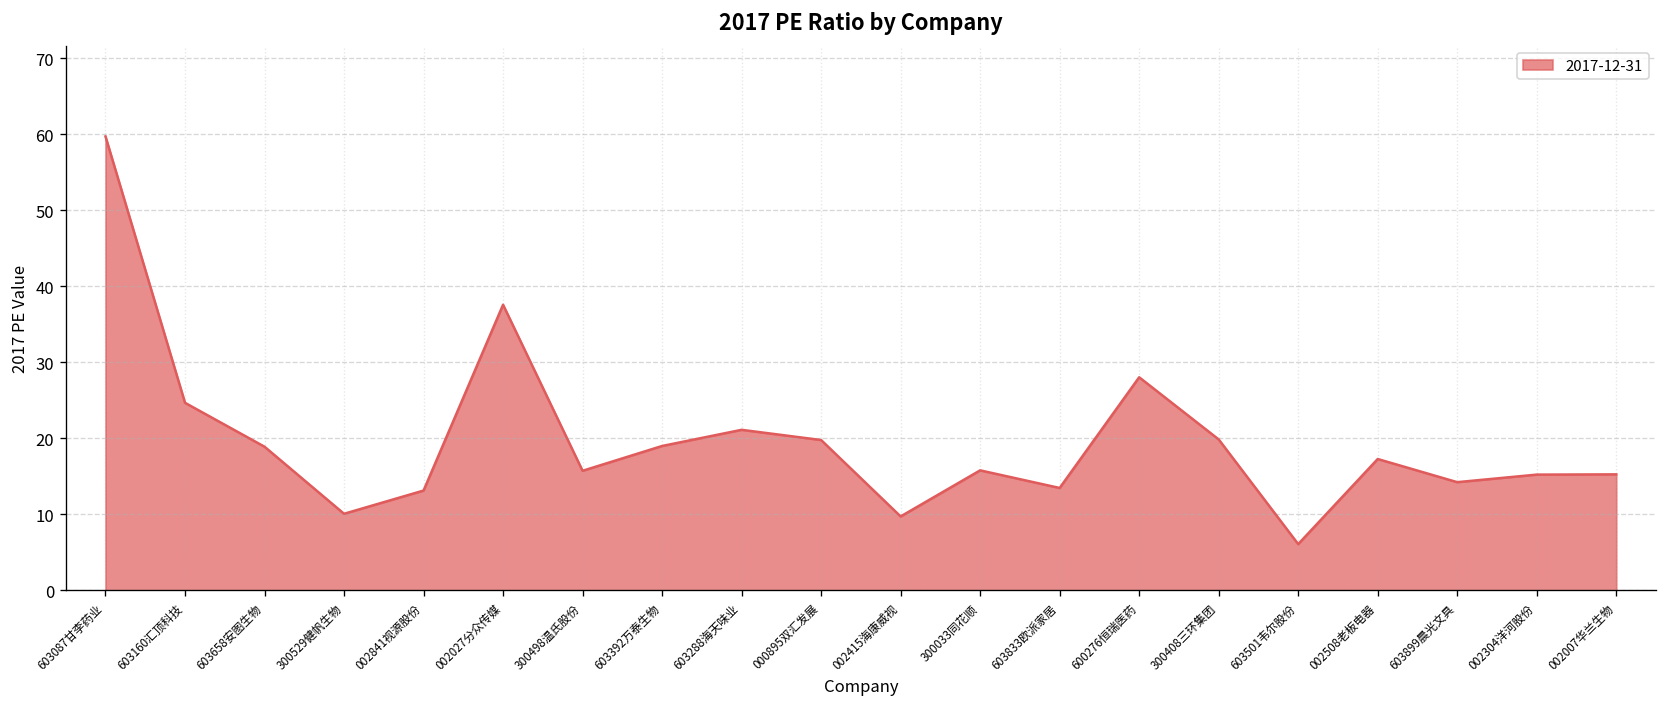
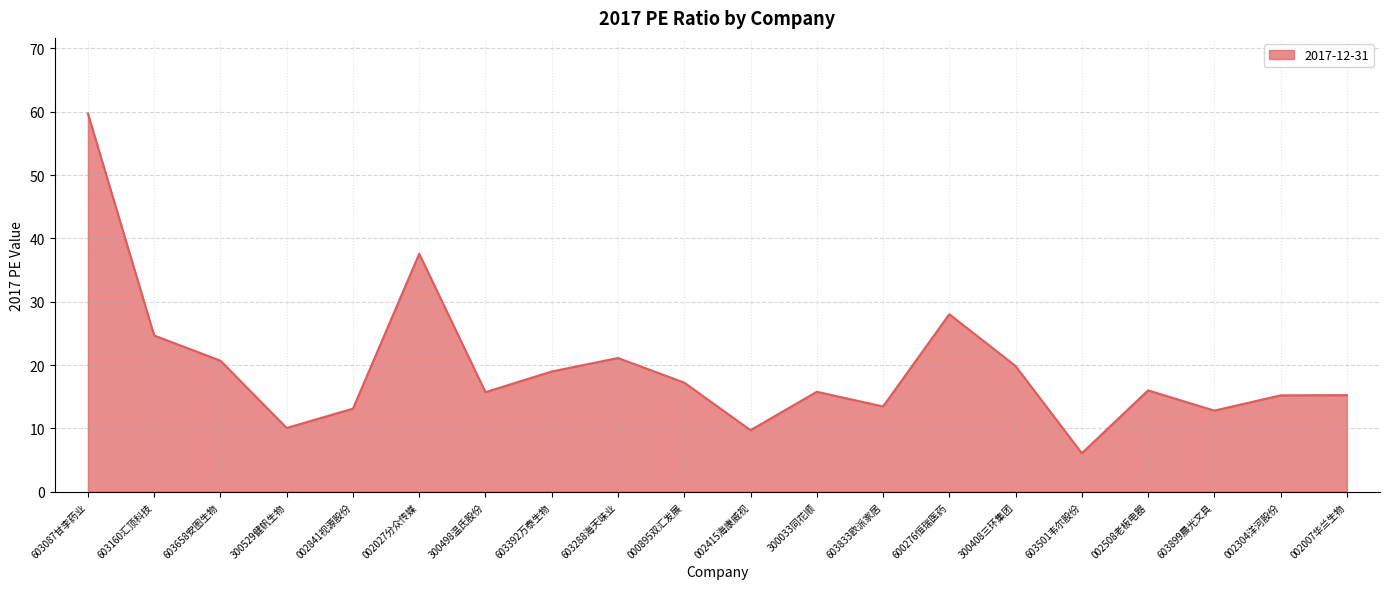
  {
    "603087甘李药业": 60,
    "603160汇顶科技": 25,
-   "603658安图生物": 19,
+   "603658安图生物": 21,
    "300529健帆生物": 10,
    "002841视源股份": 13,
    "002027分众传媒": 38,
    "300498温氏股份": 16,
    "603392万泰生物": 19,
    "603288海天味业": 21,
-   "000895双汇发展": 20,
+   "000895双汇发展": 17,
    "002415海康威视": 10,
    "300033同花顺": 16,
    "603833欧派家居": 13,
    "600276恒瑞医药": 28,
    "300408三环集团": 20,
    "603501韦尔股份": 6,
-   "002508老板电器": 17,
-   "603899晨光文具": 14,
+   "002508老板电器": 16,
+   "603899晨光文具": 13,
    "002304洋河股份": 15,
    "002007华兰生物": 15
  }
